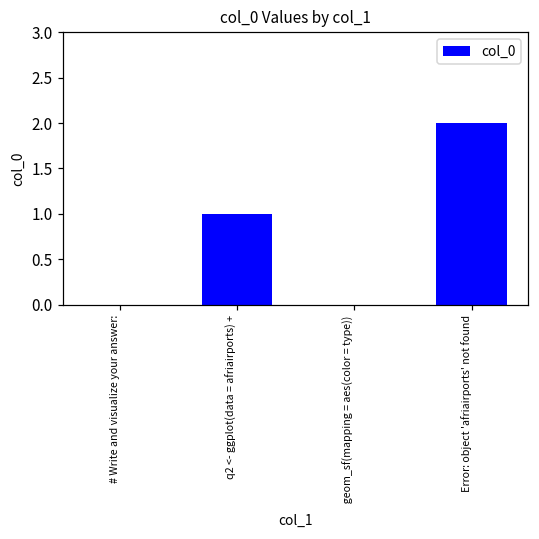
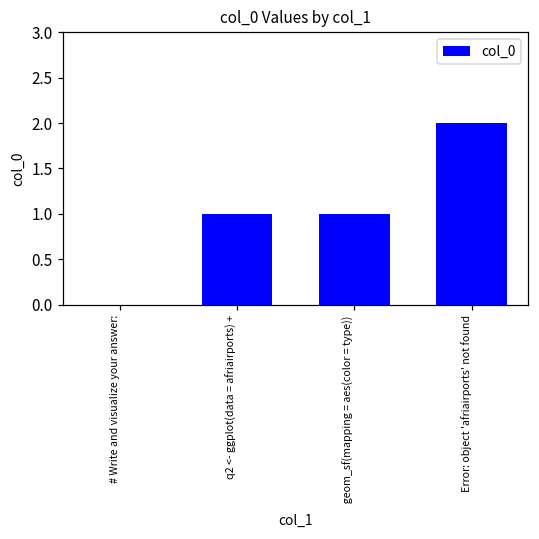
  {
    "# Write and visualize your answer:": 0,
    "q2 <- ggplot(data = afriairports) +": 1,
-   "geom_sf(mapping = aes(color = type))": 0,
+   "geom_sf(mapping = aes(color = type))": 1,
    "Error: object 'afriairports' not found": 2
  }
